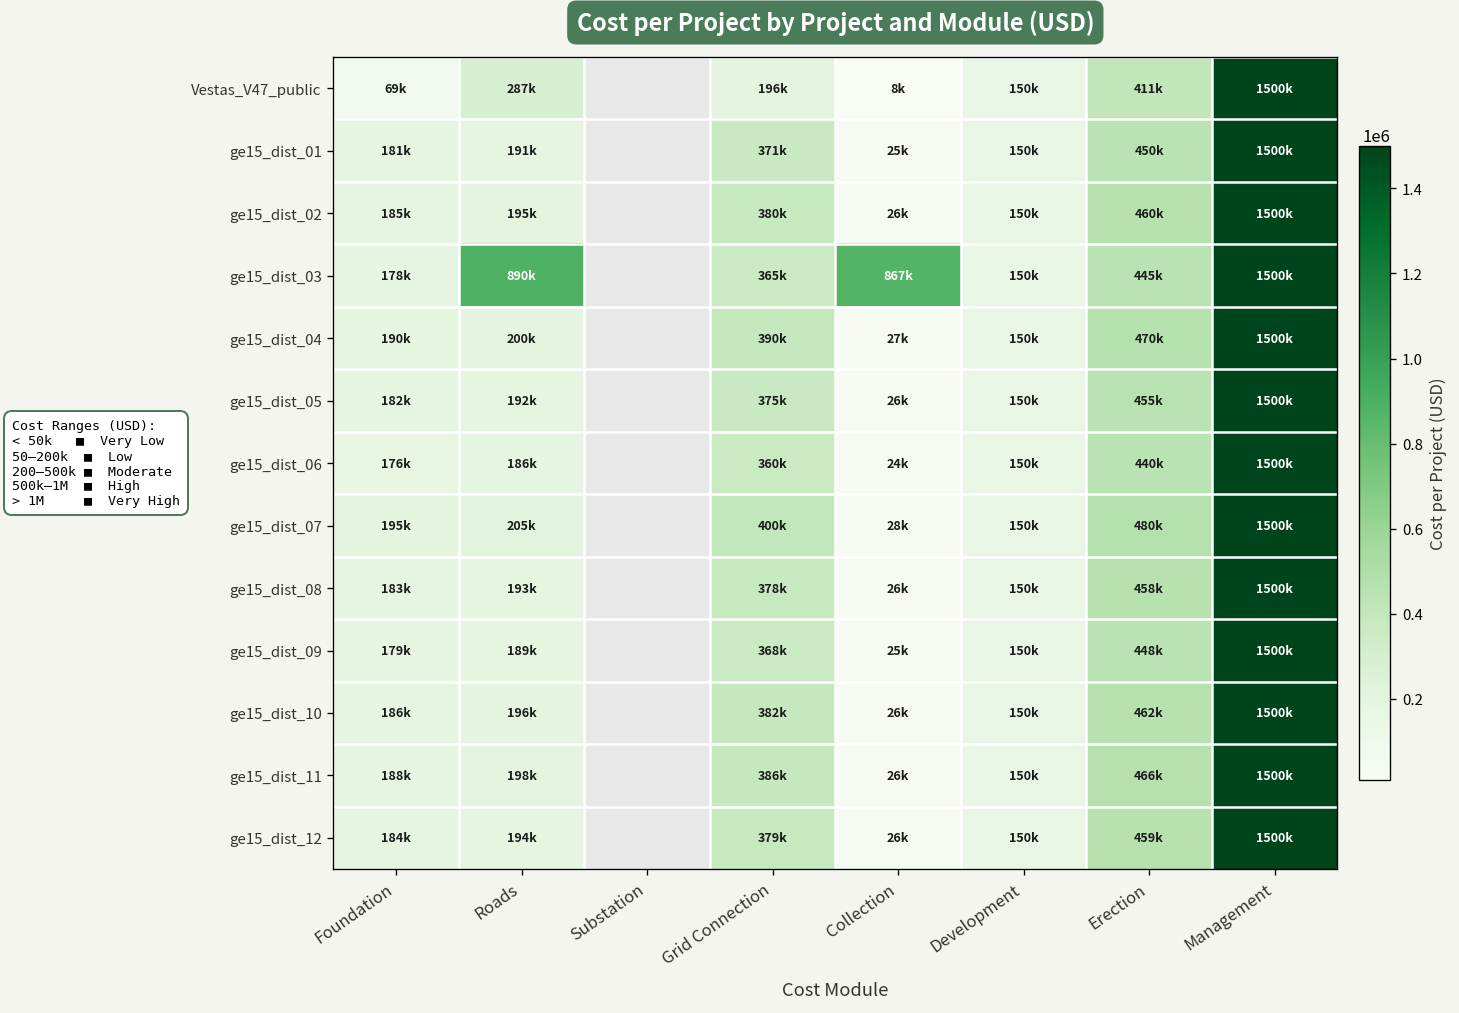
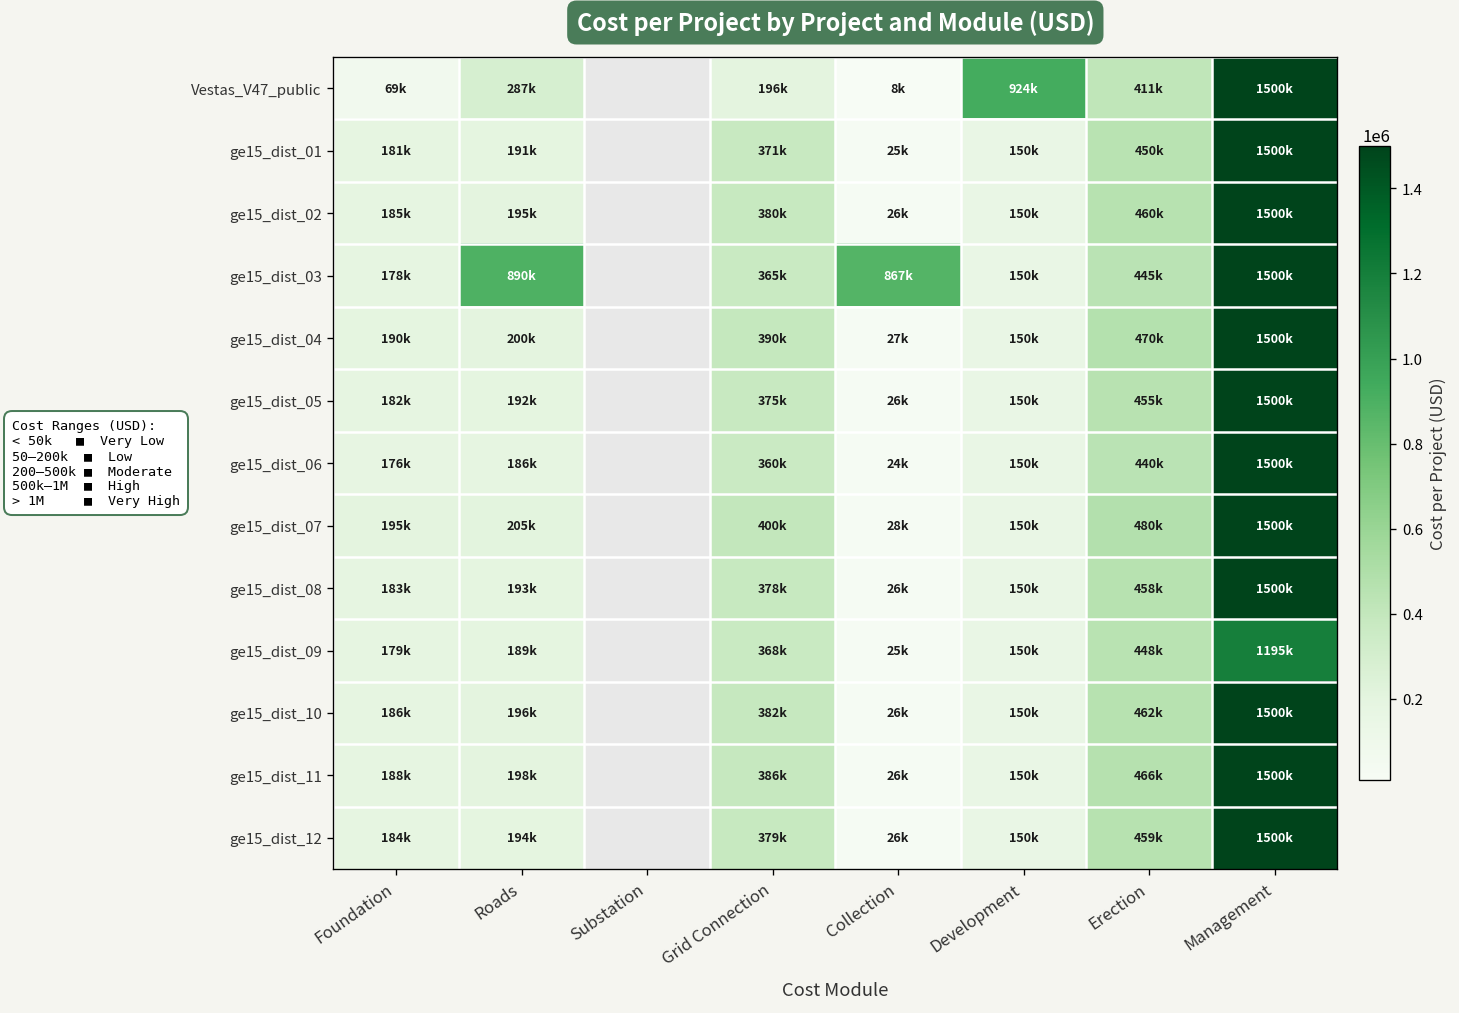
  {
    "Vestas_V47_public": {
      "Foundation": "69k",
      "Roads": "287k",
      "Grid Connection": "196k",
      "Collection": "8k",
-     "Development": "150k",
+     "Development": "924k",
      "Erection": "411k",
      "Management": "1500k"
    },
    "ge15_dist_01": {
      "Foundation": "181k",
      "Roads": "191k",
      "Grid Connection": "371k",
      "Collection": "25k",
      "Development": "150k",
      "Erection": "450k",
      "Management": "1500k"
    },
    "ge15_dist_02": {
      "Foundation": "185k",
      "Roads": "195k",
      "Grid Connection": "380k",
      "Collection": "26k",
      "Development": "150k",
      "Erection": "460k",
      "Management": "1500k"
    },
    "ge15_dist_03": {
      "Foundation": "178k",
      "Roads": "890k",
      "Grid Connection": "365k",
      "Collection": "867k",
      "Development": "150k",
      "Erection": "445k",
      "Management": "1500k"
    },
    "ge15_dist_04": {
      "Foundation": "190k",
      "Roads": "200k",
      "Grid Connection": "390k",
      "Collection": "27k",
      "Development": "150k",
      "Erection": "470k",
      "Management": "1500k"
    },
    "ge15_dist_05": {
      "Foundation": "182k",
      "Roads": "192k",
      "Grid Connection": "375k",
      "Collection": "26k",
      "Development": "150k",
      "Erection": "455k",
      "Management": "1500k"
    },
    "ge15_dist_06": {
      "Foundation": "176k",
      "Roads": "186k",
      "Grid Connection": "360k",
      "Collection": "24k",
      "Development": "150k",
      "Erection": "440k",
      "Management": "1500k"
    },
    "ge15_dist_07": {
      "Foundation": "195k",
      "Roads": "205k",
      "Grid Connection": "400k",
      "Collection": "28k",
      "Development": "150k",
      "Erection": "480k",
      "Management": "1500k"
    },
    "ge15_dist_08": {
      "Foundation": "183k",
      "Roads": "193k",
      "Grid Connection": "378k",
      "Collection": "26k",
      "Development": "150k",
      "Erection": "458k",
      "Management": "1500k"
    },
    "ge15_dist_09": {
      "Foundation": "179k",
      "Roads": "189k",
      "Grid Connection": "368k",
      "Collection": "25k",
      "Development": "150k",
      "Erection": "448k",
-     "Management": "1500k"
+     "Management": "1195k"
    },
    "ge15_dist_10": {
      "Foundation": "186k",
      "Roads": "196k",
      "Grid Connection": "382k",
      "Collection": "26k",
      "Development": "150k",
      "Erection": "462k",
      "Management": "1500k"
    },
    "ge15_dist_11": {
      "Foundation": "188k",
      "Roads": "198k",
      "Grid Connection": "386k",
      "Collection": "26k",
      "Development": "150k",
      "Erection": "466k",
      "Management": "1500k"
    },
    "ge15_dist_12": {
      "Foundation": "184k",
      "Roads": "194k",
      "Grid Connection": "379k",
      "Collection": "26k",
      "Development": "150k",
      "Erection": "459k",
      "Management": "1500k"
    }
  }
